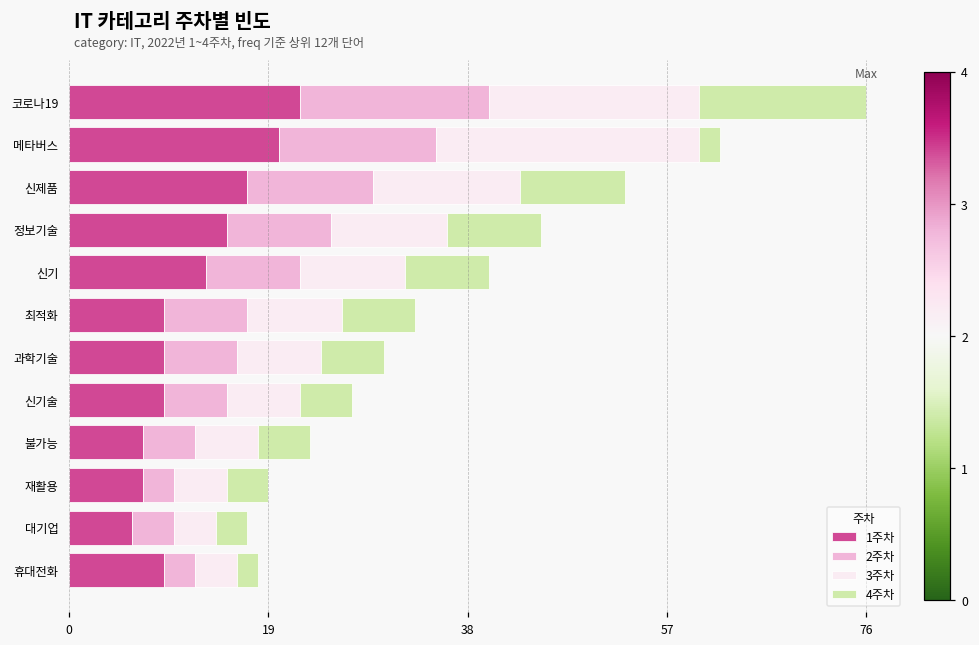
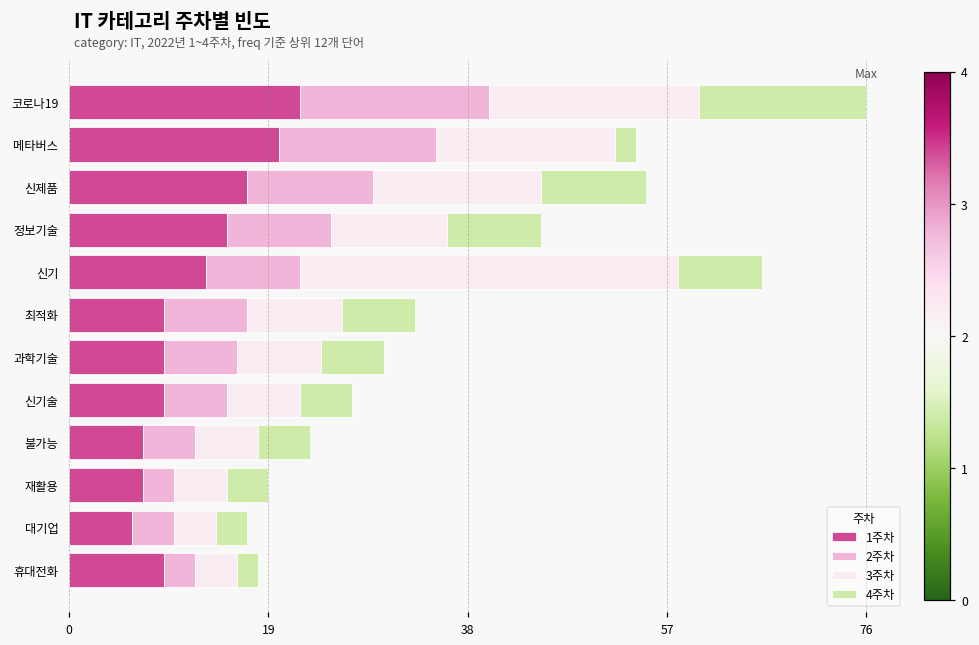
  {
    "1주차": {
      "코로나19": 22,
      "메타버스": 20,
      "신제품": 17,
      "정보기술": 15,
      "신기": 13,
      "최적화": 9,
      "과학기술": 9,
      "신기술": 9,
      "불가능": 7,
      "재활용": 7,
      "대기업": 6,
      "휴대전화": 9
    },
    "2주차": {
      "코로나19": 18,
      "메타버스": 15,
      "신제품": 12,
      "정보기술": 10,
      "신기": 9,
      "최적화": 8,
      "과학기술": 7,
      "신기술": 6,
      "불가능": 5,
      "재활용": 3,
      "대기업": 4,
      "휴대전화": 3
    },
    "3주차": {
      "코로나19": 20,
-     "메타버스": 25,
-     "신제품": 14,
+     "메타버스": 17,
+     "신제품": 16,
      "정보기술": 11,
-     "신기": 10,
+     "신기": 36,
      "최적화": 9,
      "과학기술": 8,
      "신기술": 7,
      "불가능": 6,
      "재활용": 5,
      "대기업": 4,
      "휴대전화": 4
    },
    "4주차": {
      "코로나19": 16,
      "메타버스": 2,
      "신제품": 10,
      "정보기술": 9,
      "신기": 8,
      "최적화": 7,
      "과학기술": 6,
      "신기술": 5,
      "불가능": 5,
      "재활용": 4,
      "대기업": 3,
      "휴대전화": 2
    }
  }
